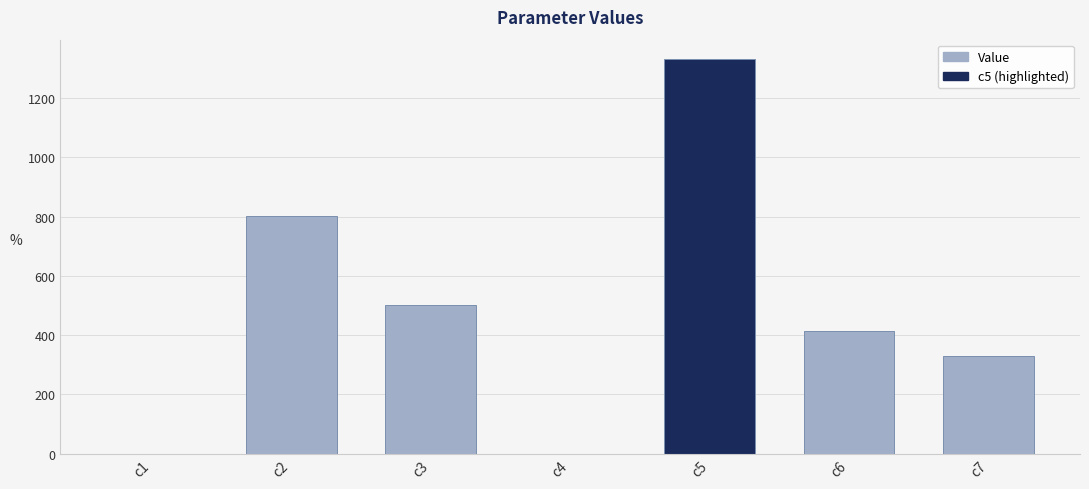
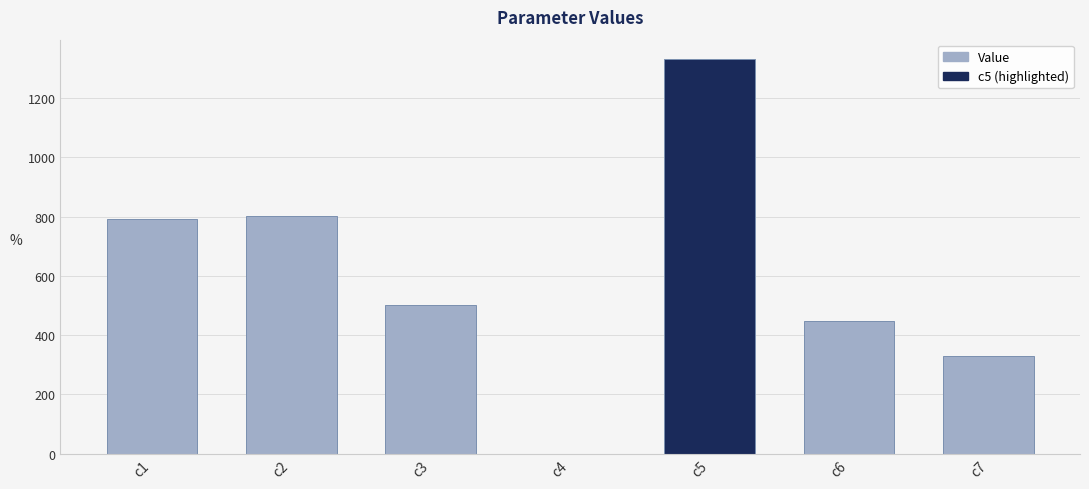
  {
-   "c1": 0,
+   "c1": 790,
    "c2": 800,
    "c3": 500,
    "c5": 1330,
-   "c6": 410,
+   "c6": 450,
    "c7": 330
  }
